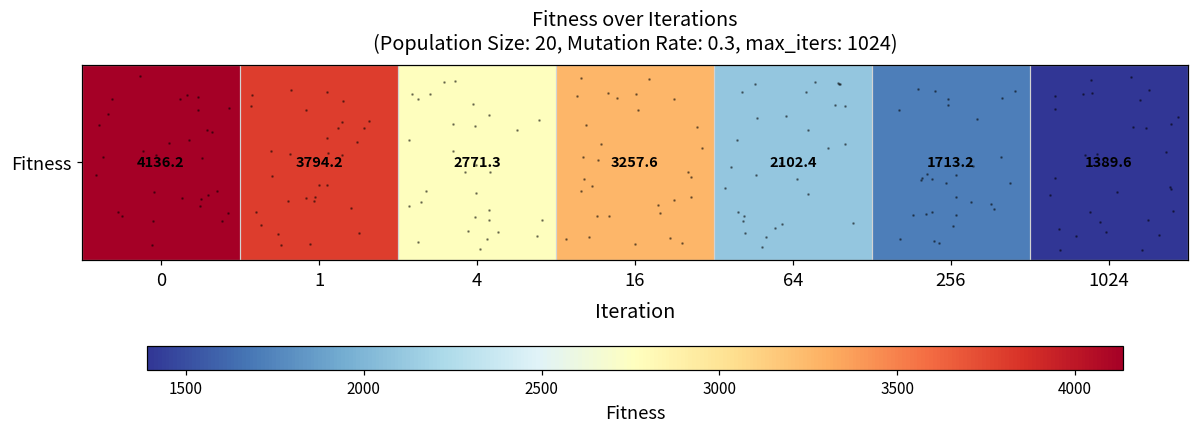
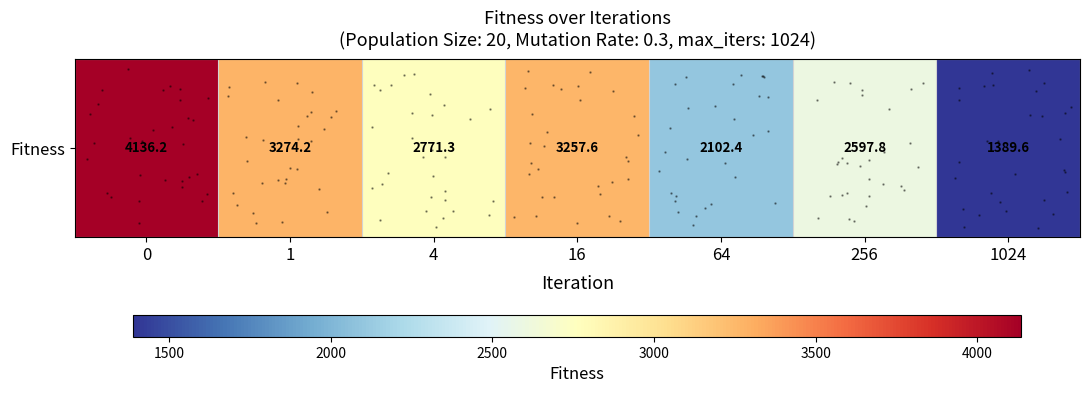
  {
    "Fitness": {
-     "1": 3794.2,
+     "1": 3274.2,
      "16": 3257.6,
-     "256": 1713.2
+     "256": 2597.8
    }
  }
